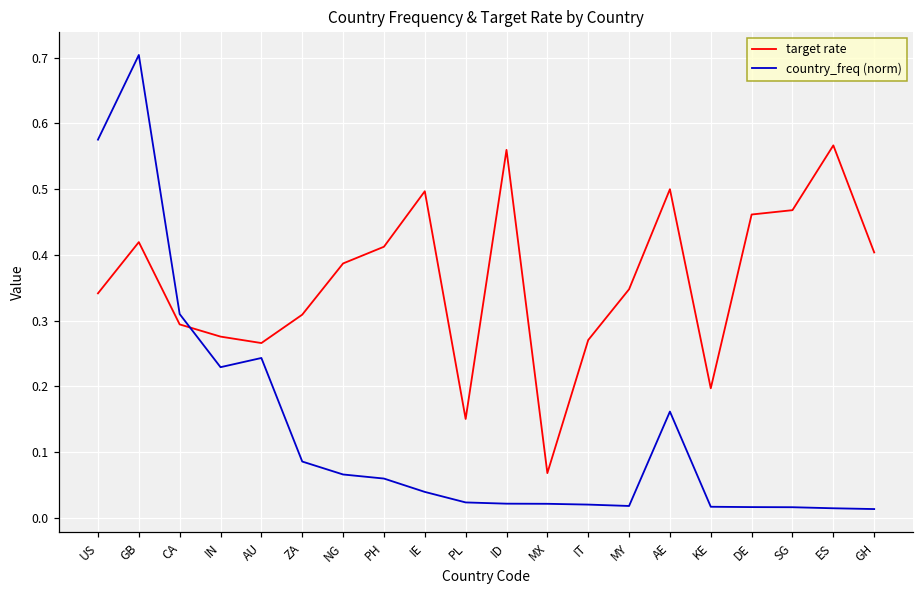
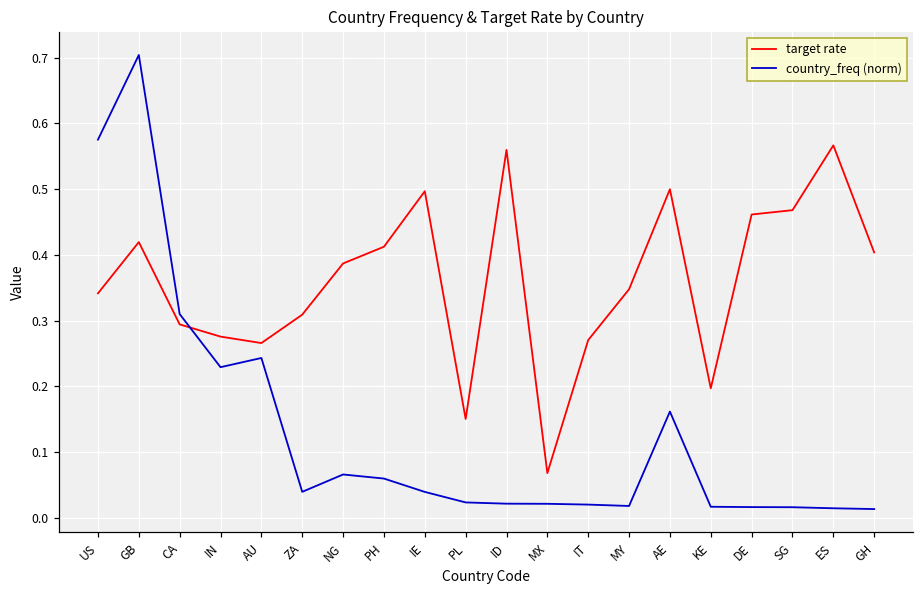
  {
    "target rate": {
      "US": 0.34,
      "GB": 0.42,
      "CA": 0.29,
      "IN": 0.28,
      "AU": 0.27,
      "ZA": 0.31,
      "NG": 0.39,
      "PH": 0.41,
      "IE": 0.50,
      "PL": 0.15,
      "ID": 0.56,
      "MX": 0.07,
      "IT": 0.27,
      "MY": 0.35,
      "AE": 0.50,
      "KE": 0.20,
      "DE": 0.46,
      "SG": 0.47,
      "ES": 0.57,
      "GH": 0.40
    },
    "country_freq (norm)": {
      "US": 0.58,
      "GB": 0.70,
      "CA": 0.31,
      "IN": 0.23,
      "AU": 0.24,
-     "ZA": 0.09,
+     "ZA": 0.04,
      "NG": 0.07,
      "PH": 0.06,
      "IE": 0.04,
      "PL": 0.02,
      "ID": 0.02,
      "MX": 0.02,
      "IT": 0.02,
      "MY": 0.02,
      "AE": 0.16,
      "KE": 0.02,
      "DE": 0.02,
      "SG": 0.02,
      "ES": 0.01,
      "GH": 0.01
    }
  }
